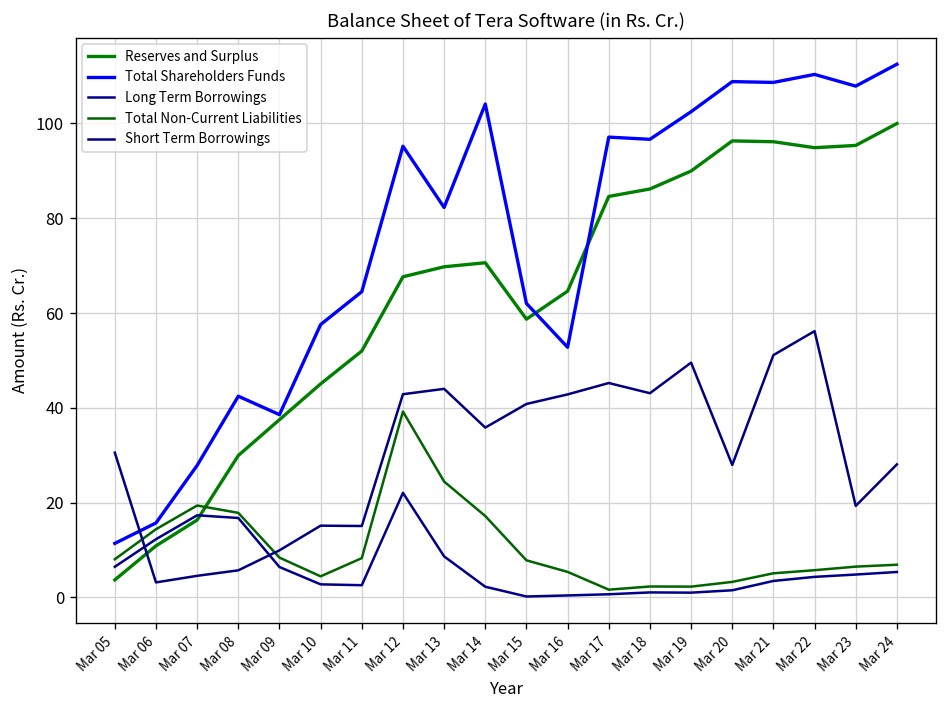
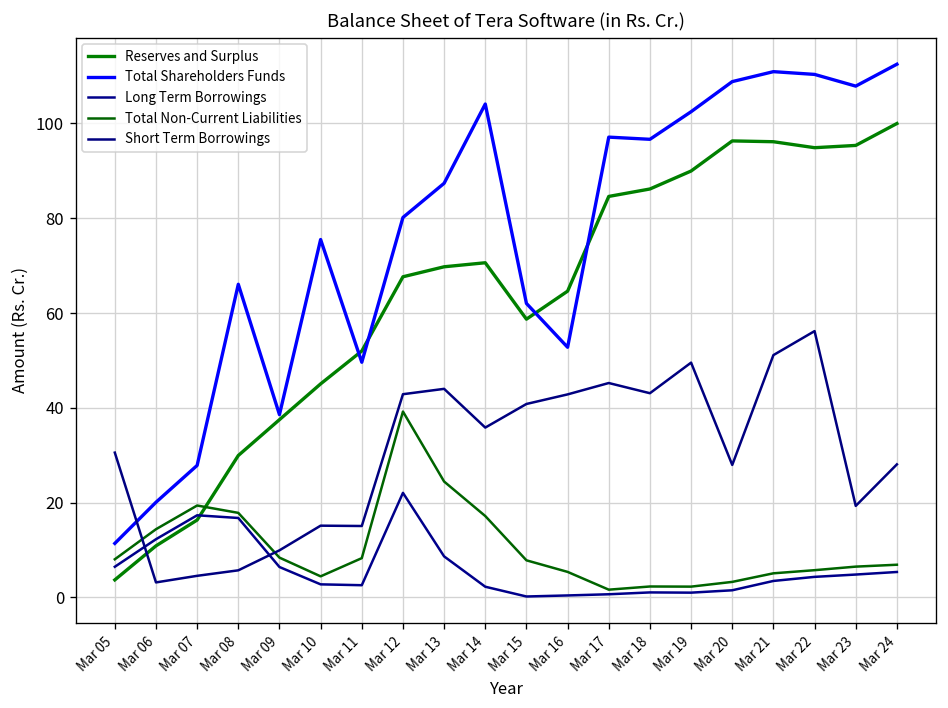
  {
    "Total Shareholders Funds": {
      "Mar 05": 11,
-     "Mar 06": 16,
+     "Mar 06": 20,
      "Mar 07": 28,
-     "Mar 08": 42,
+     "Mar 08": 66,
      "Mar 09": 39,
-     "Mar 10": 58,
-     "Mar 11": 65,
-     "Mar 12": 95,
-     "Mar 13": 82,
+     "Mar 10": 76,
+     "Mar 11": 50,
+     "Mar 12": 80,
+     "Mar 13": 87,
      "Mar 14": 104,
      "Mar 15": 62,
      "Mar 16": 53,
      "Mar 17": 97,
      "Mar 18": 97,
      "Mar 19": 102,
      "Mar 20": 109,
-     "Mar 21": 109,
+     "Mar 21": 111,
      "Mar 22": 110,
      "Mar 23": 108,
      "Mar 24": 112
    }
  }
